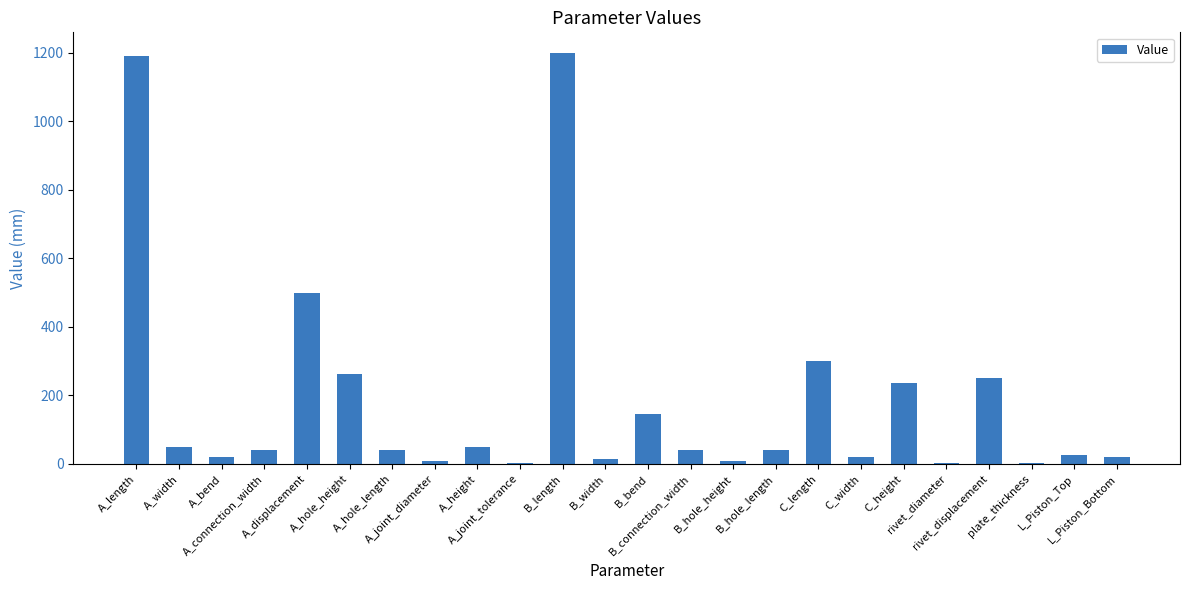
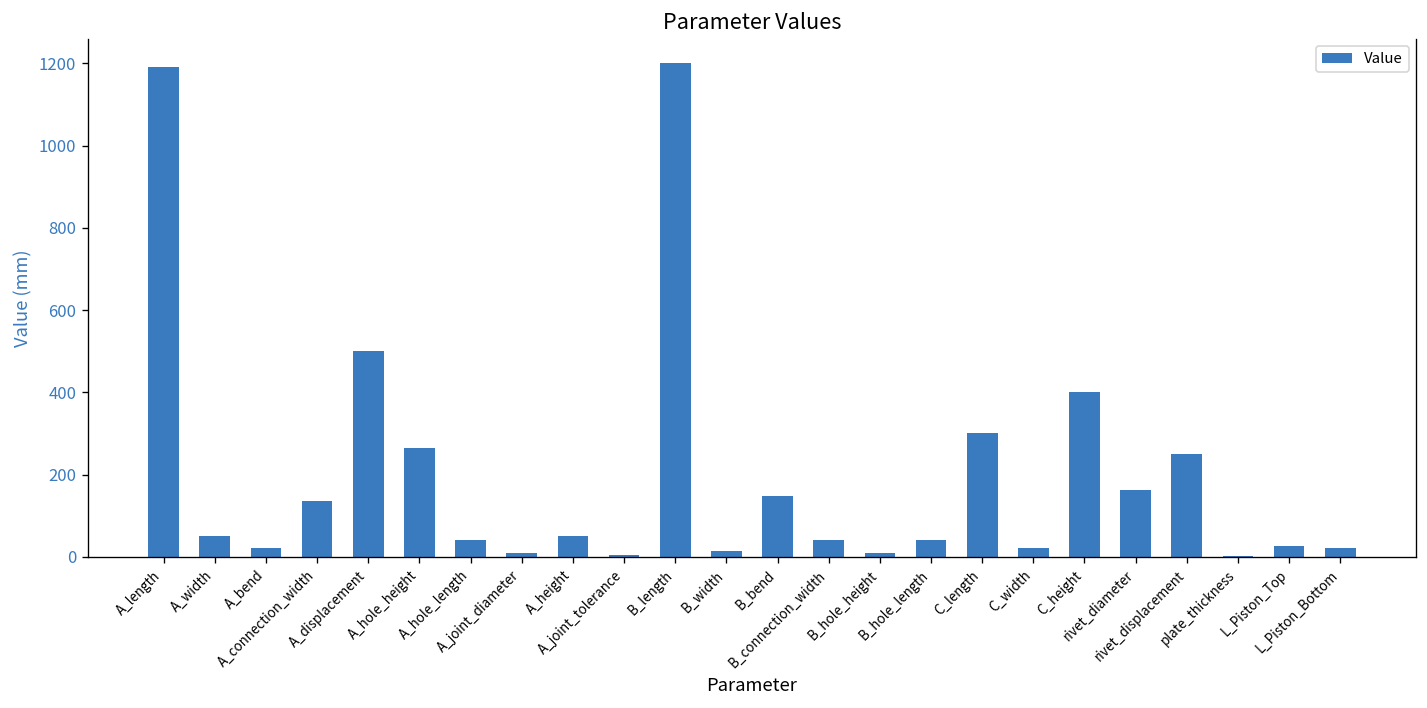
  {
    "A_length": 1190,
    "A_width": 50,
    "A_bend": 20,
-   "A_connection_width": 40,
+   "A_connection_width": 140,
    "A_displacement": 500,
    "A_hole_height": 260,
    "A_hole_length": 40,
    "A_joint_diameter": 10,
    "A_height": 50,
    "B_length": 1200,
    "B_width": 10,
    "B_bend": 150,
    "B_connection_width": 40,
    "B_hole_height": 10,
    "B_hole_length": 40,
    "C_length": 300,
    "C_width": 20,
-   "C_height": 240,
-   "rivet_diameter": 0,
+   "C_height": 400,
+   "rivet_diameter": 160,
    "rivet_displacement": 250,
    "L_Piston_Top": 30,
    "L_Piston_Bottom": 20
  }
